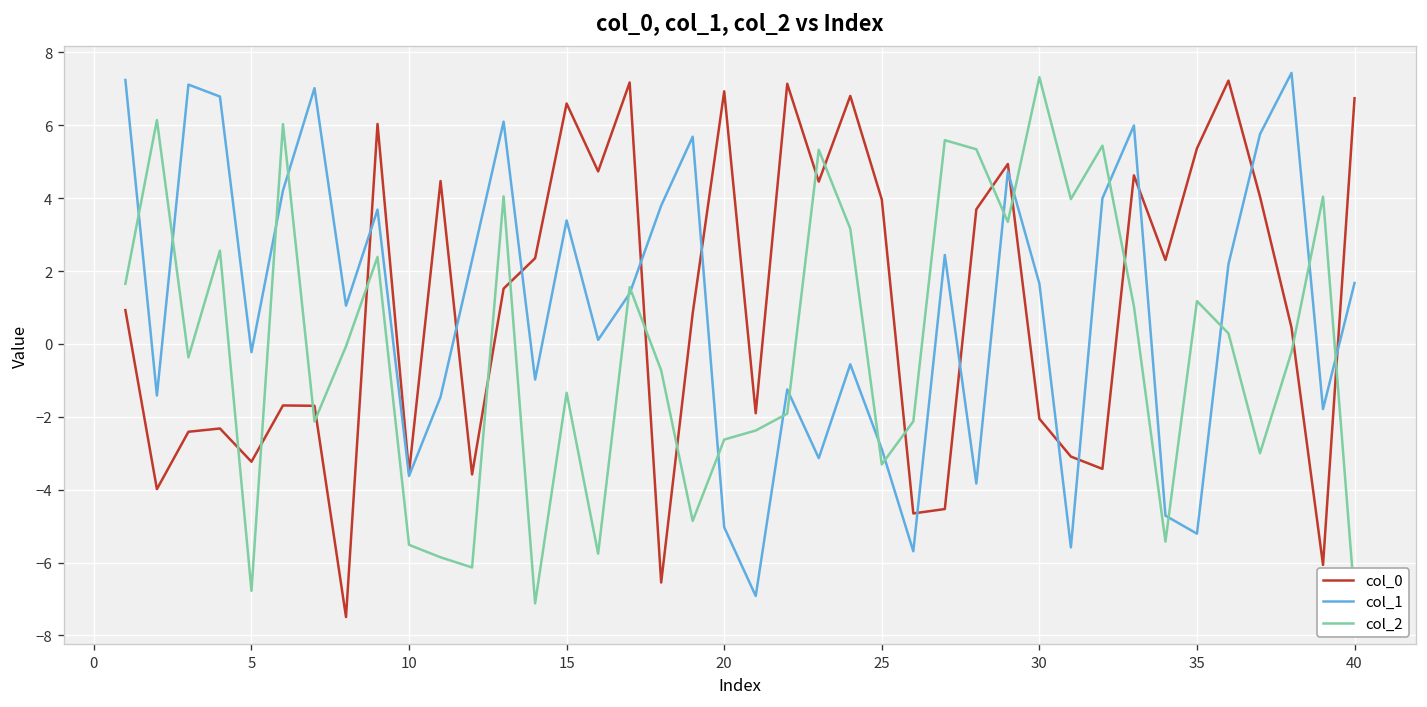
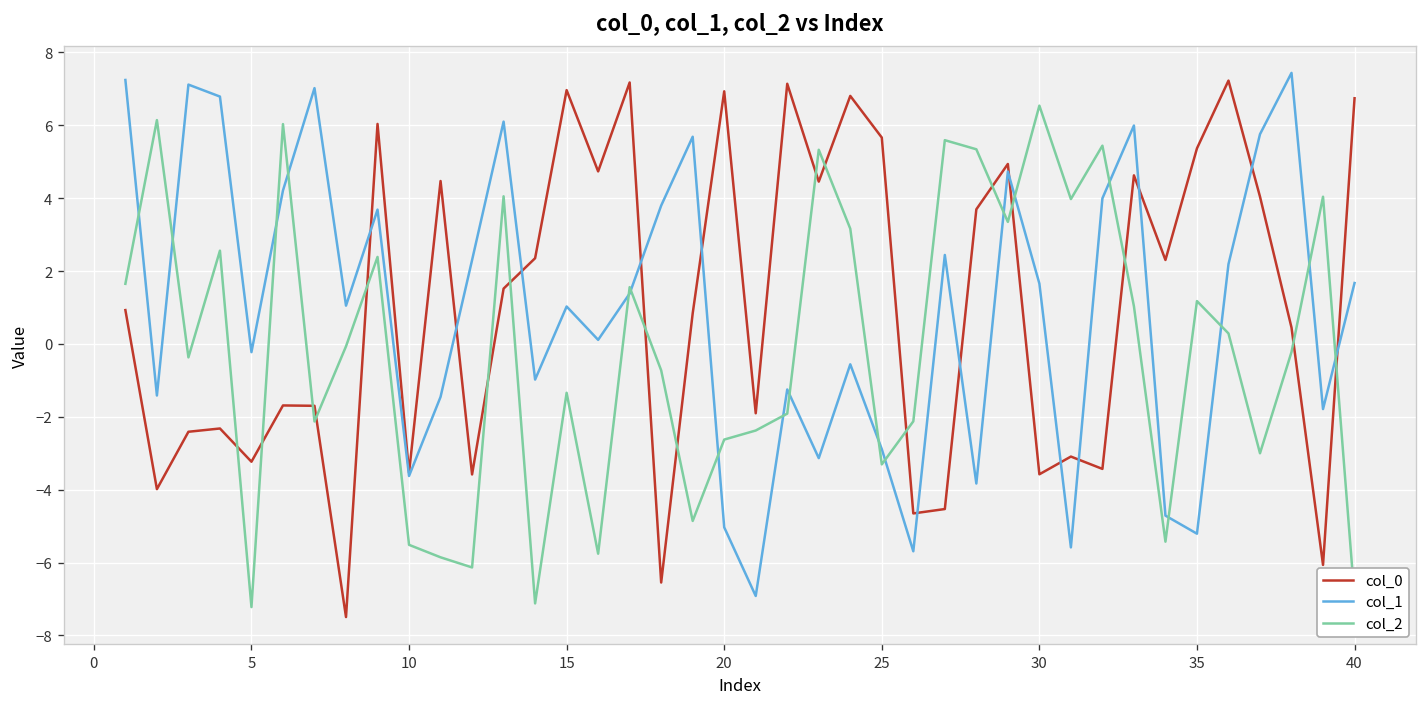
  {
    "col_0": {
      "5": -3.2,
      "10": -3.5,
-     "15": 6.6,
+     "15": 7.0,
      "20": 6.9,
-     "25": 4.0,
-     "30": -2.1,
+     "25": 5.7,
+     "30": -3.6,
      "35": 5.4,
      "40": 6.7
    },
    "col_1": {
      "5": -0.2,
      "10": -3.6,
-     "15": 3.4,
+     "15": 1.0,
      "20": -5.0,
      "25": -2.9,
      "30": 1.7,
      "35": -5.2,
      "40": 1.7
    },
    "col_2": {
-     "5": -6.8,
+     "5": -7.2,
      "10": -5.5,
      "15": -1.3,
      "20": -2.6,
      "25": -3.3,
-     "30": 7.3,
+     "30": 6.5,
      "35": 1.2
    }
  }
